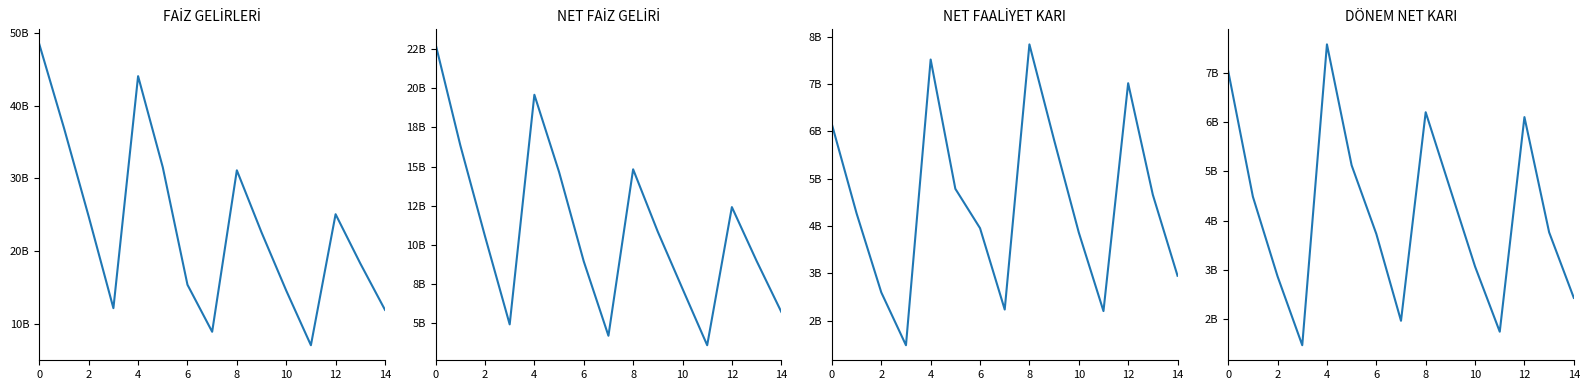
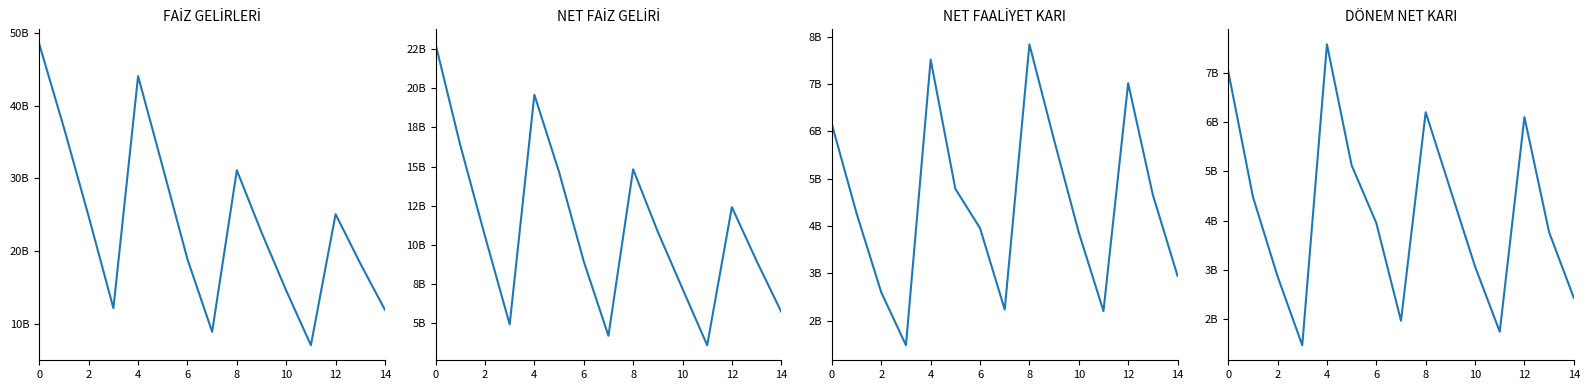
  {
    "FAİZ GELİRLERİ": {
      "0": 48000000000,
      "2": 25000000000,
      "4": 44000000000,
-     "6": 15000000000,
+     "6": 19000000000,
      "8": 31000000000,
      "10": 15000000000,
      "12": 25000000000,
      "14": 12000000000
    },
    "NET FAALİYET KARI": {
      "0": 6100000000,
      "2": 2600000000,
      "4": 7500000000,
      "6": 4000000000,
      "8": 7800000000,
      "10": 3900000000,
      "12": 7000000000,
      "14": 3000000000
    },
    "DÖNEM NET KARI": {
      "0": 7000000000,
      "2": 2900000000,
      "4": 7600000000,
-     "6": 3700000000,
+     "6": 4000000000,
      "8": 6200000000,
      "10": 3100000000,
      "12": 6100000000,
      "14": 2400000000
    }
  }
